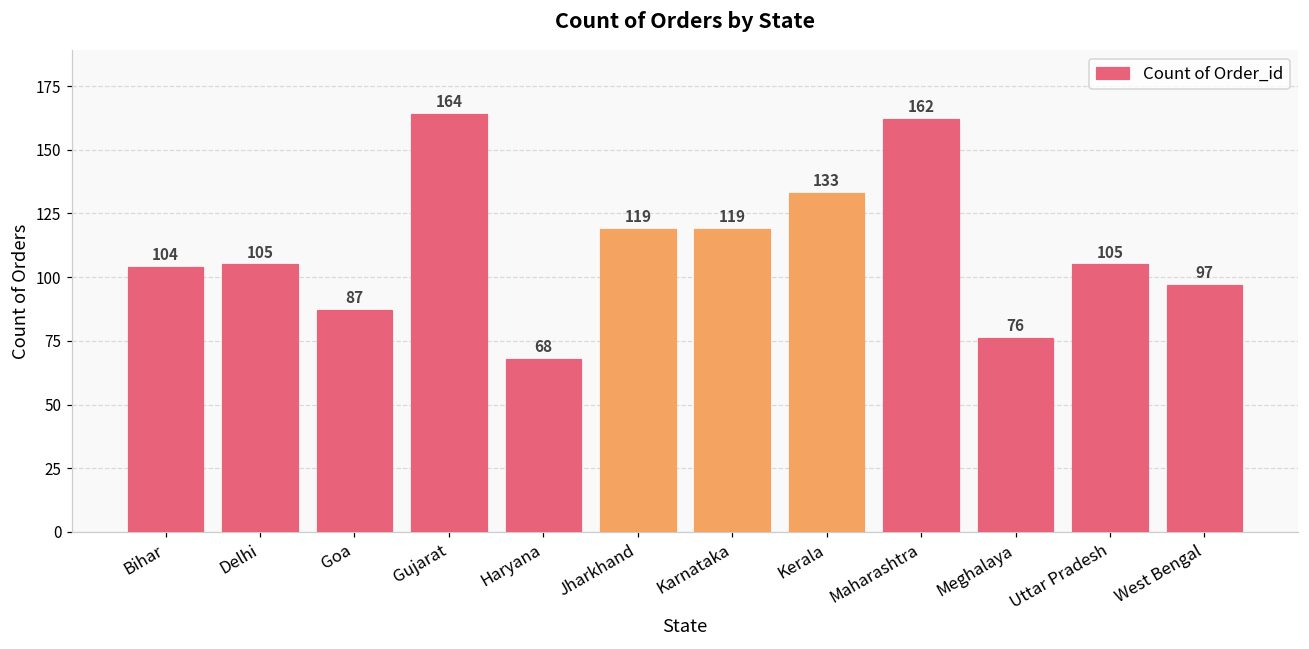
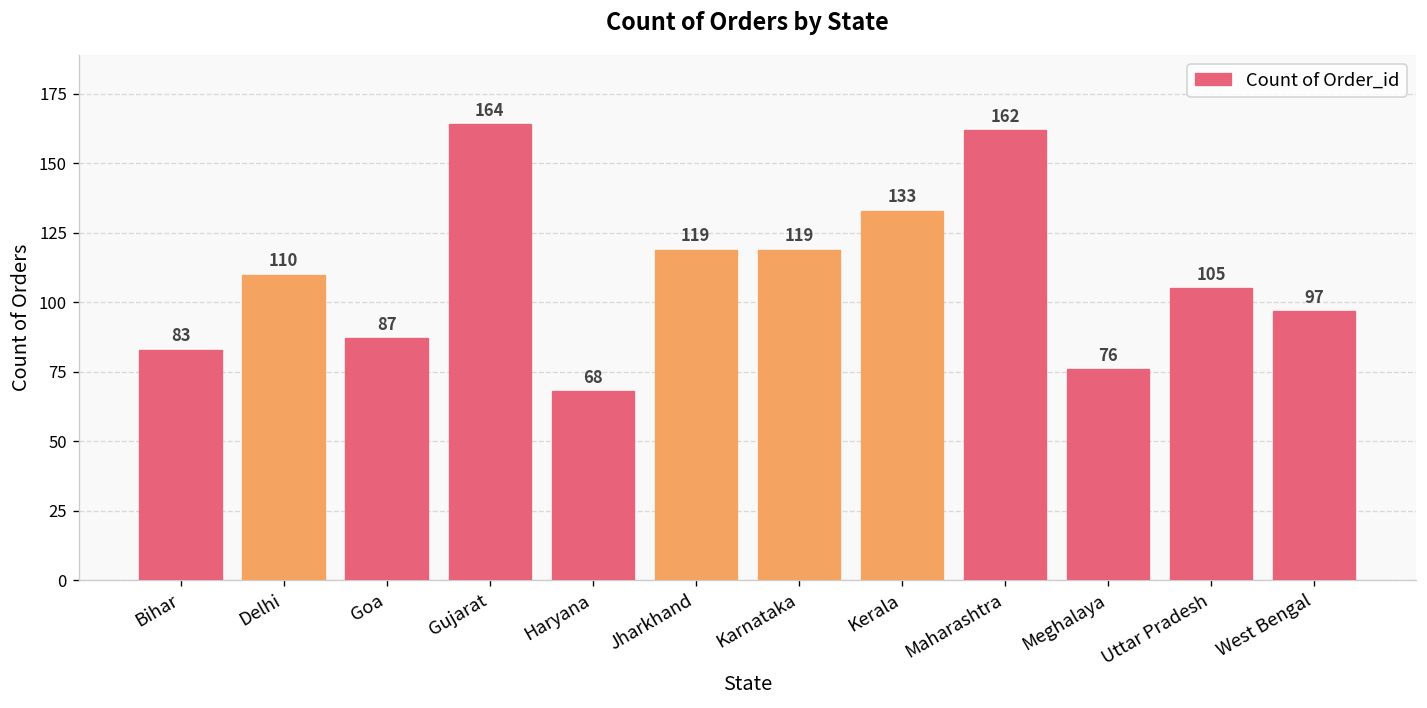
  {
-   "Bihar": 104,
-   "Delhi": 105,
+   "Bihar": 83,
+   "Delhi": 110,
    "Goa": 87,
    "Gujarat": 164,
    "Haryana": 68,
    "Jharkhand": 119,
    "Karnataka": 119,
    "Kerala": 133,
    "Maharashtra": 162,
    "Meghalaya": 76,
    "Uttar Pradesh": 105,
    "West Bengal": 97
  }
